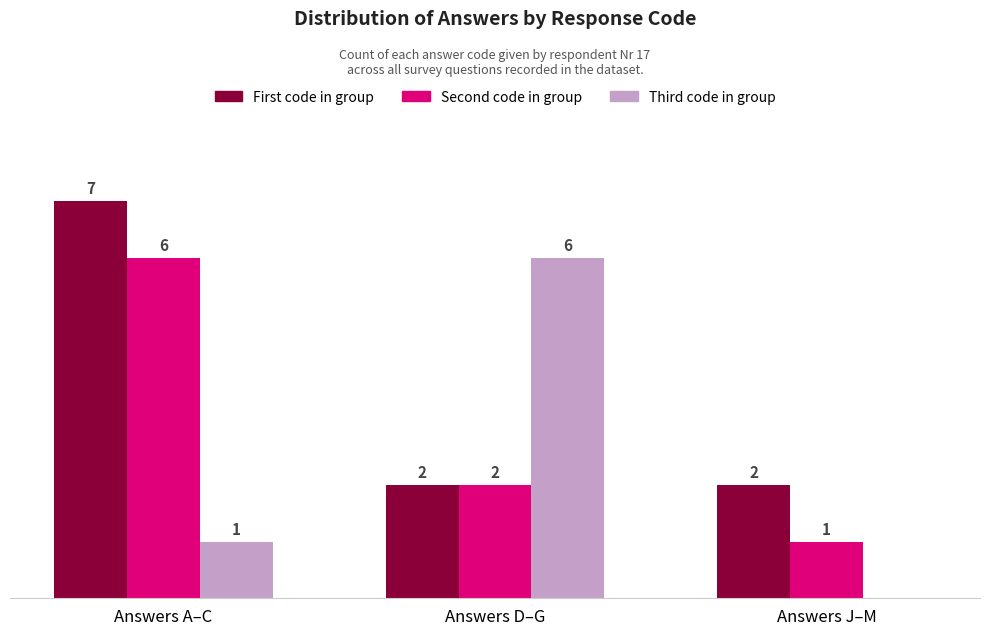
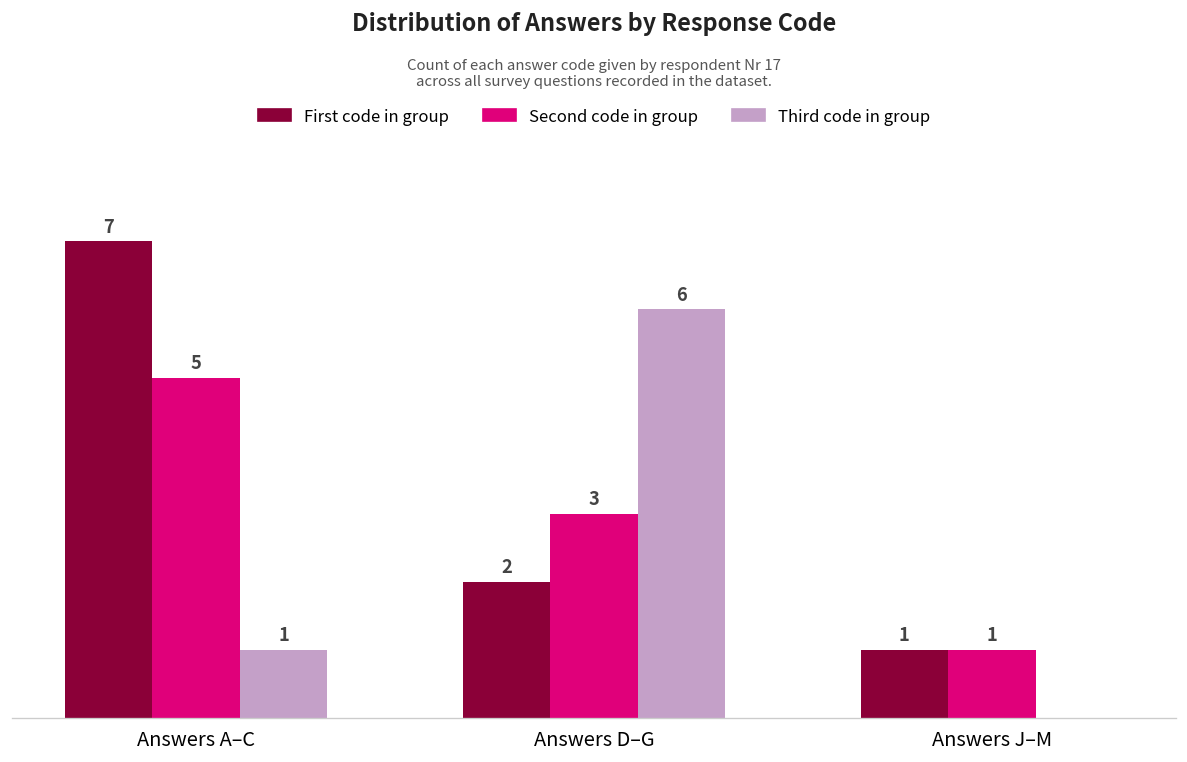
  {
    "First code in group": {
      "Answers A–C": 7,
      "Answers D–G": 2,
-     "Answers J–M": 2
+     "Answers J–M": 1
    },
    "Second code in group": {
-     "Answers A–C": 6,
-     "Answers D–G": 2,
+     "Answers A–C": 5,
+     "Answers D–G": 3,
      "Answers J–M": 1
    },
    "Third code in group": {
      "Answers A–C": 1,
      "Answers D–G": 6
    }
  }
